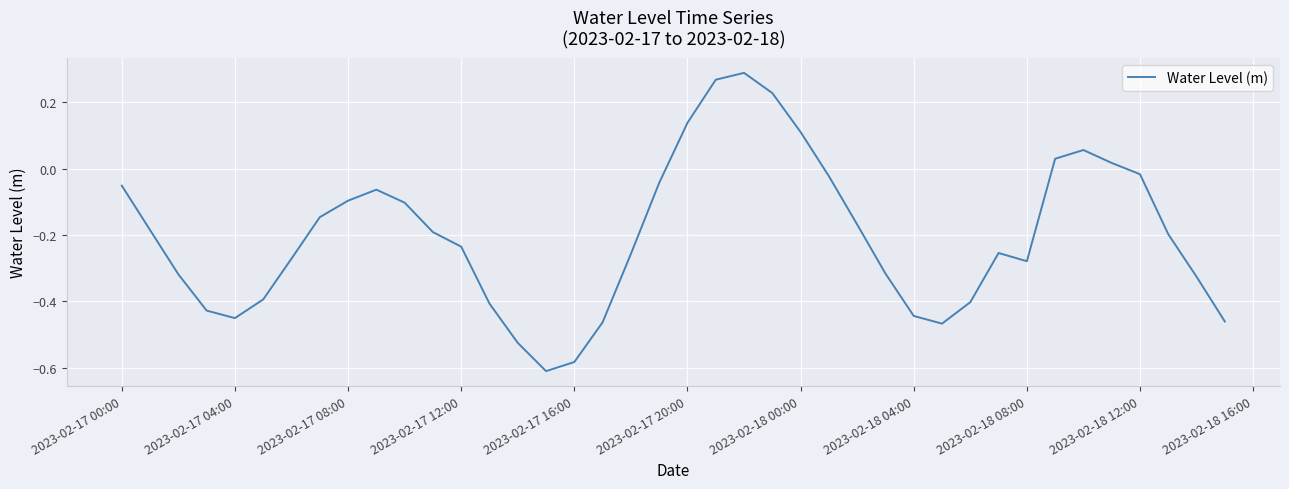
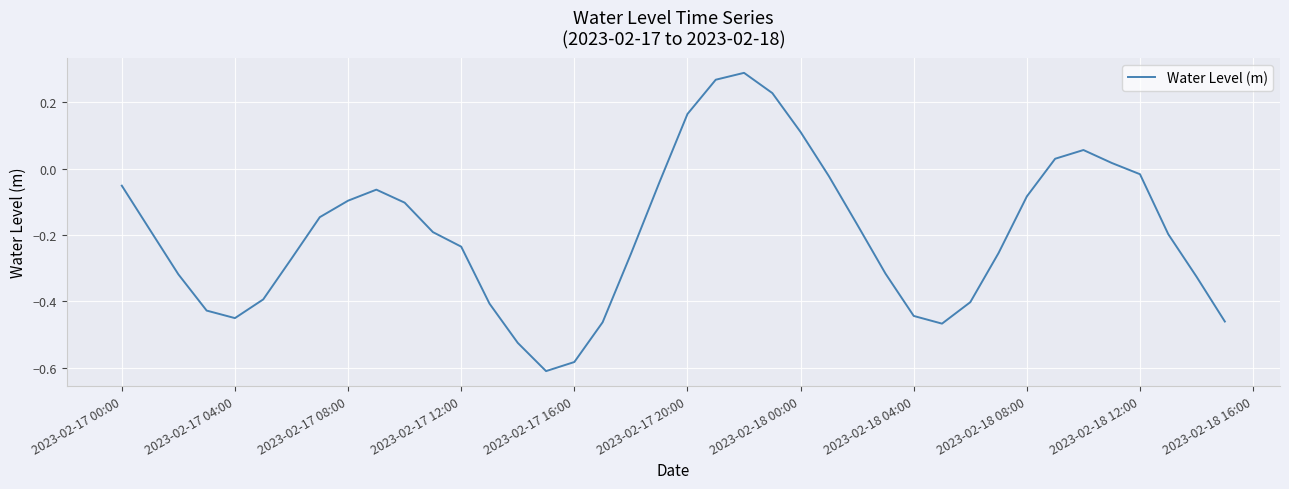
  {
    "2023-02-17 00:00": -0.05,
    "2023-02-17 04:00": -0.45,
    "2023-02-17 08:00": -0.10,
    "2023-02-17 12:00": -0.24,
    "2023-02-17 16:00": -0.58,
-   "2023-02-17 20:00": 0.14,
+   "2023-02-17 20:00": 0.16,
    "2023-02-18 00:00": 0.11,
    "2023-02-18 04:00": -0.44,
-   "2023-02-18 08:00": -0.28,
+   "2023-02-18 08:00": -0.08,
    "2023-02-18 12:00": -0.02
  }
